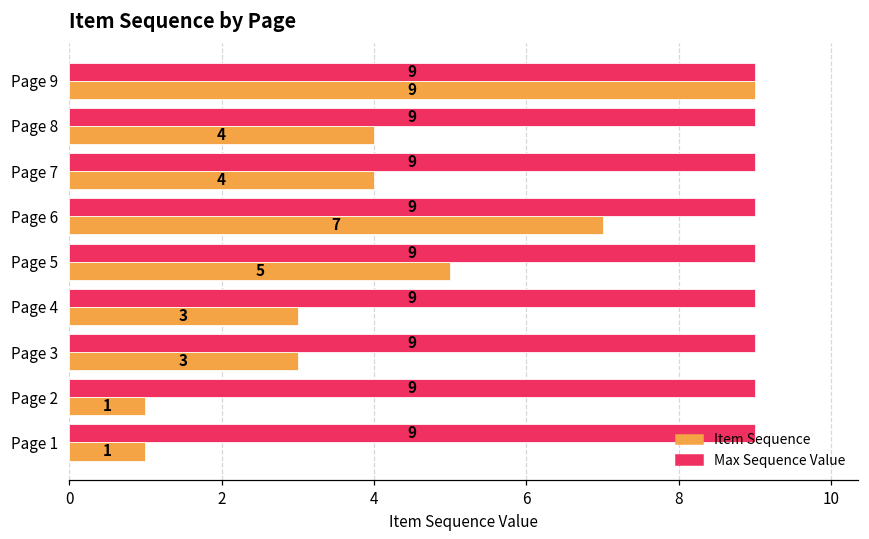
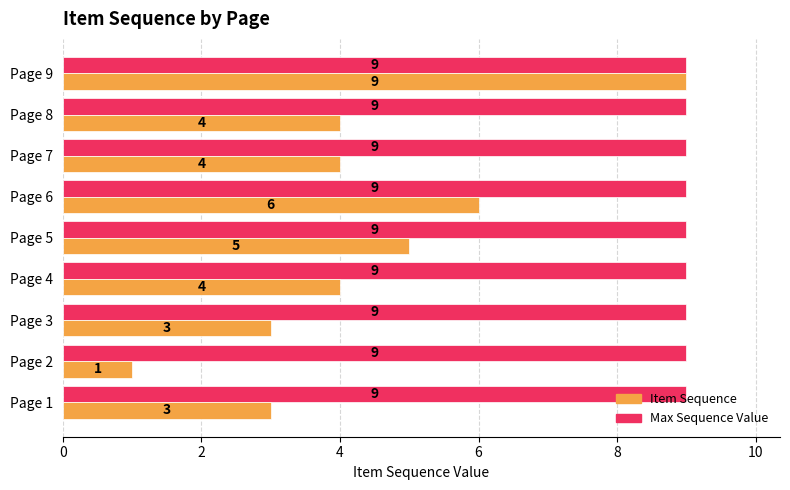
  {
    "Max Sequence Value": {
      "Page 9": 9,
      "Page 8": 9,
      "Page 7": 9,
      "Page 6": 9,
      "Page 5": 9,
      "Page 4": 9,
      "Page 3": 9,
      "Page 2": 9,
      "Page 1": 9
    },
    "Item Sequence": {
      "Page 9": 9,
      "Page 8": 4,
      "Page 7": 4,
-     "Page 6": 7,
+     "Page 6": 6,
      "Page 5": 5,
-     "Page 4": 3,
+     "Page 4": 4,
      "Page 3": 3,
      "Page 2": 1,
-     "Page 1": 1
+     "Page 1": 3
    }
  }
